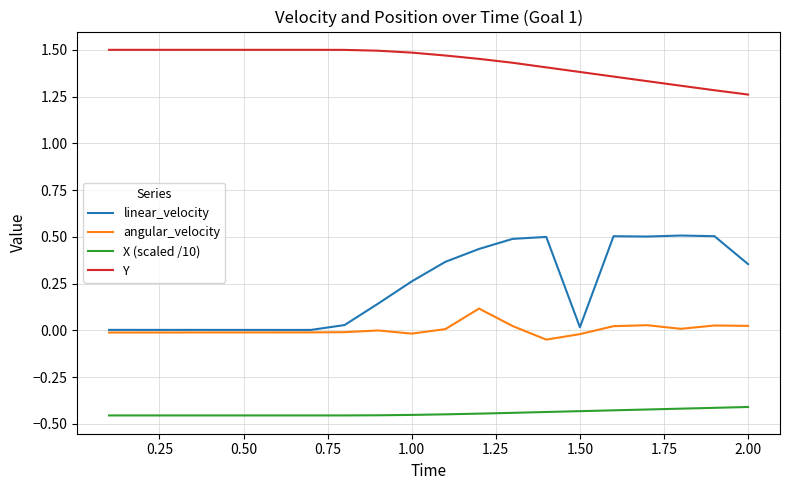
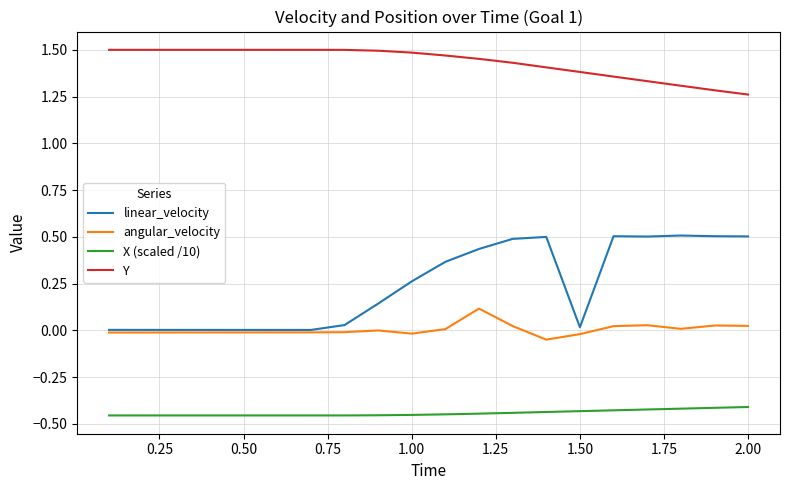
  {
    "linear_velocity": {
      "1.00": 0.26,
      "1.50": 0.02,
-     "2.00": 0.35
+     "2.00": 0.50
    },
    "angular_velocity": {
      "1.00": -0.02,
      "1.50": -0.02,
      "2.00": 0.02
    },
    "X (scaled /10)": {
      "0.50": -0.45,
      "1.00": -0.45,
      "1.50": -0.43,
      "2.00": -0.41
    },
    "Y": {
      "0.50": 1.50,
      "1.00": 1.48,
      "1.50": 1.38,
      "2.00": 1.26
    }
  }
